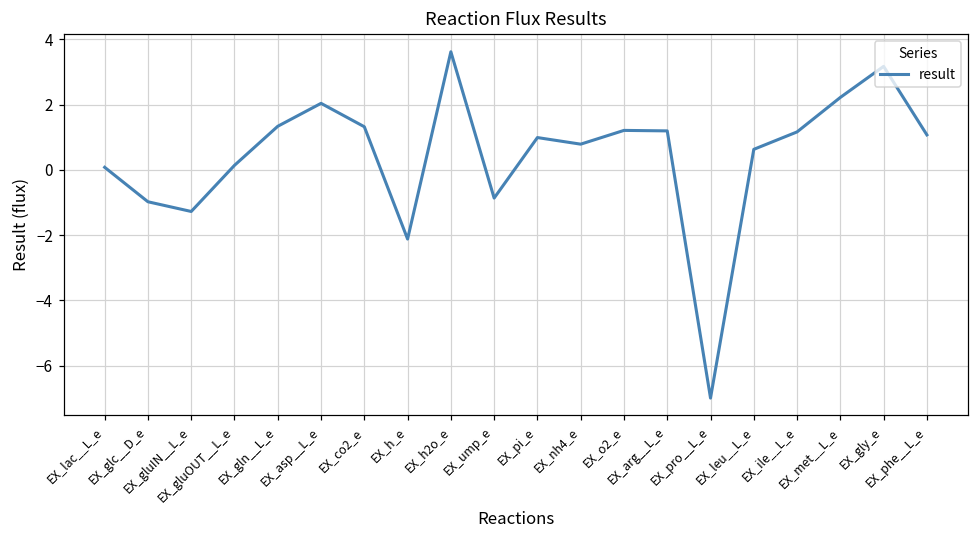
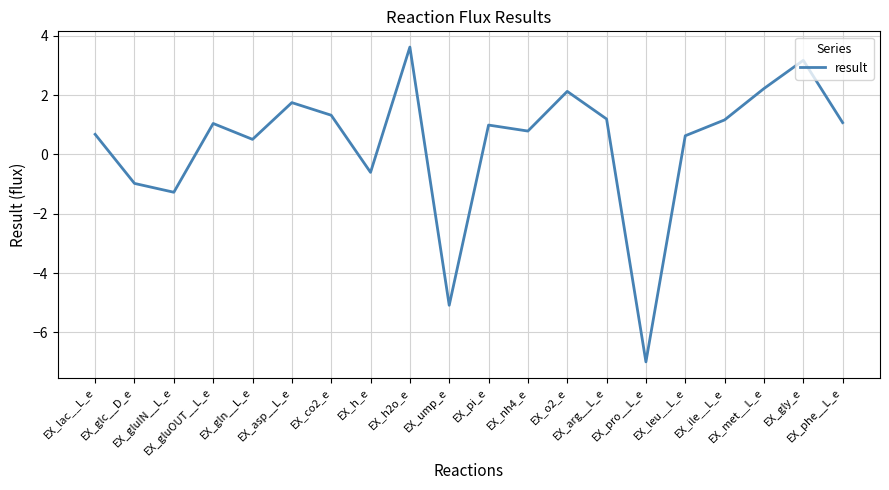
  {
-   "EX_lac__L_e": 0.1,
+   "EX_lac__L_e": 0.7,
    "EX_glc__D_e": -1.0,
    "EX_gluIN__L_e": -1.3,
-   "EX_gluOUT__L_e": 0.1,
-   "EX_gln__L_e": 1.3,
-   "EX_asp__L_e": 2.0,
+   "EX_gluOUT__L_e": 1.0,
+   "EX_gln__L_e": 0.5,
+   "EX_asp__L_e": 1.7,
    "EX_co2_e": 1.3,
-   "EX_h_e": -2.1,
+   "EX_h_e": -0.6,
    "EX_h2o_e": 3.6,
-   "EX_ump_e": -0.9,
+   "EX_ump_e": -5.1,
    "EX_pi_e": 1.0,
    "EX_nh4_e": 0.8,
-   "EX_o2_e": 1.2,
+   "EX_o2_e": 2.1,
    "EX_arg__L_e": 1.2,
    "EX_pro__L_e": -7.0,
    "EX_leu__L_e": 0.6,
    "EX_ile__L_e": 1.2,
    "EX_met__L_e": 2.2,
    "EX_phe__L_e": 1.1
  }
